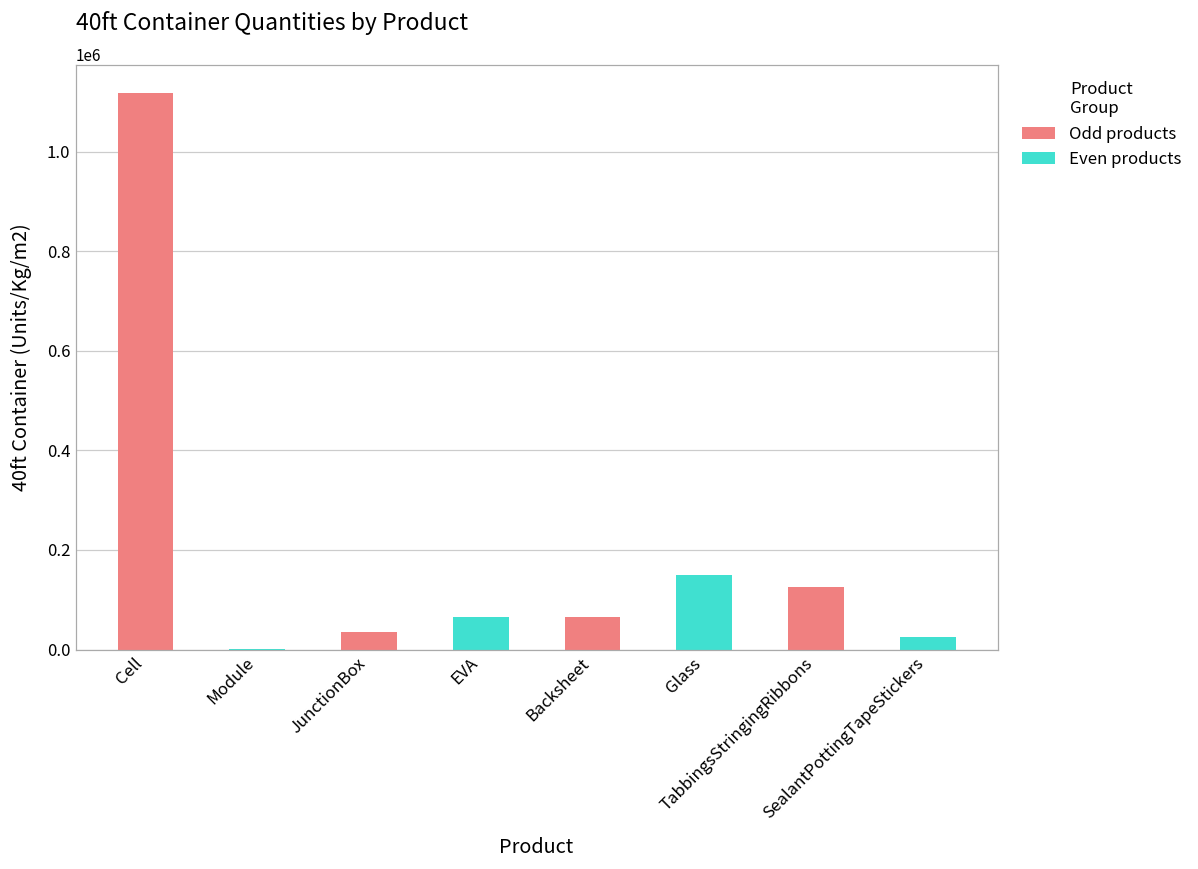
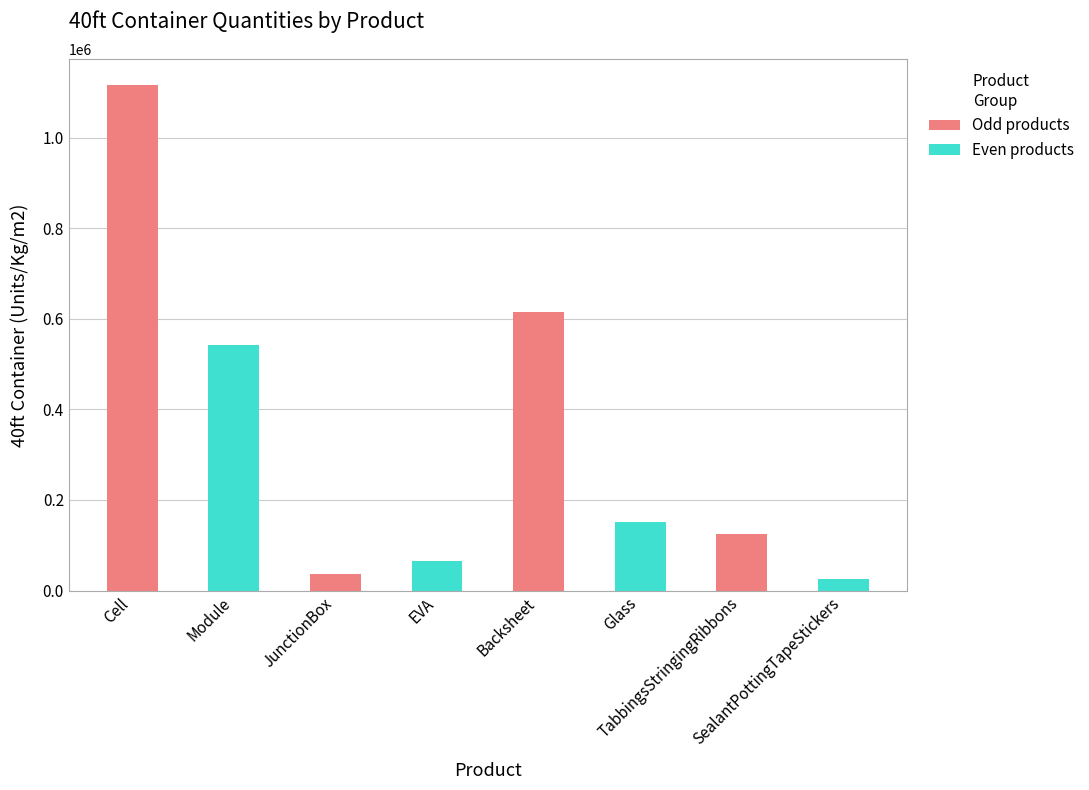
  {
    "Cell": 1120000,
-   "Module": 0,
+   "Module": 540000,
    "JunctionBox": 40000,
    "EVA": 60000,
-   "Backsheet": 60000,
+   "Backsheet": 610000,
    "Glass": 150000,
    "TabbingsStringingRibbons": 130000,
    "SealantPottingTapeStickers": 30000
  }
